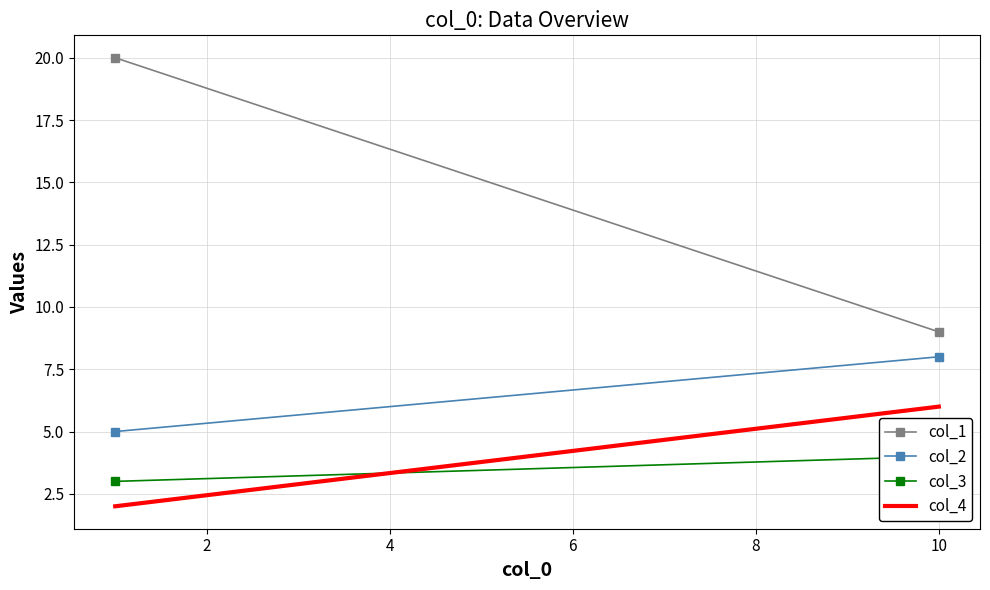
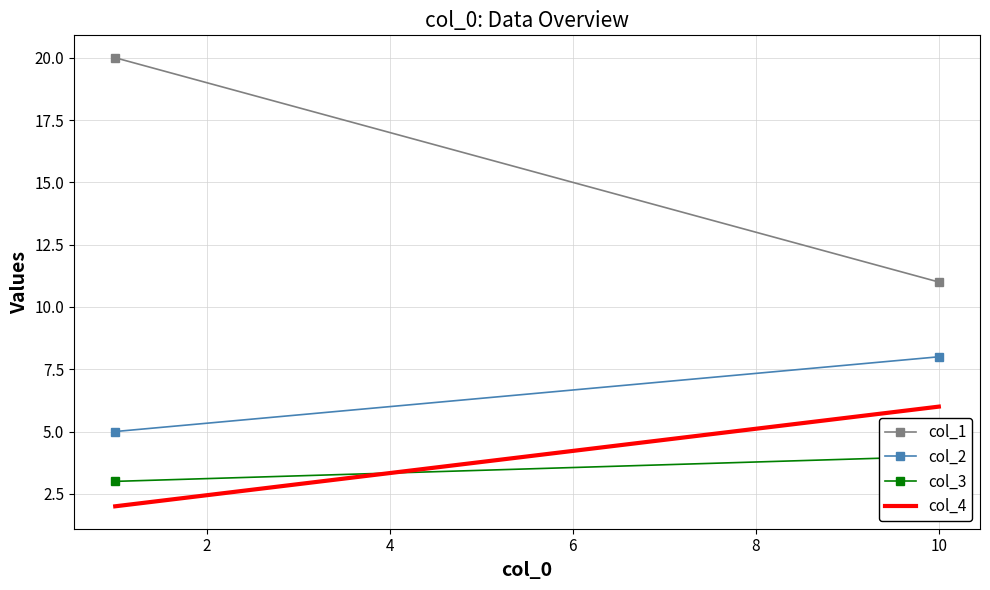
  {
    "col_1": {
-     "10": 9
+     "10": 11
    },
    "col_2": {
      "10": 8
    },
    "col_4": {
      "10": 6
    }
  }
